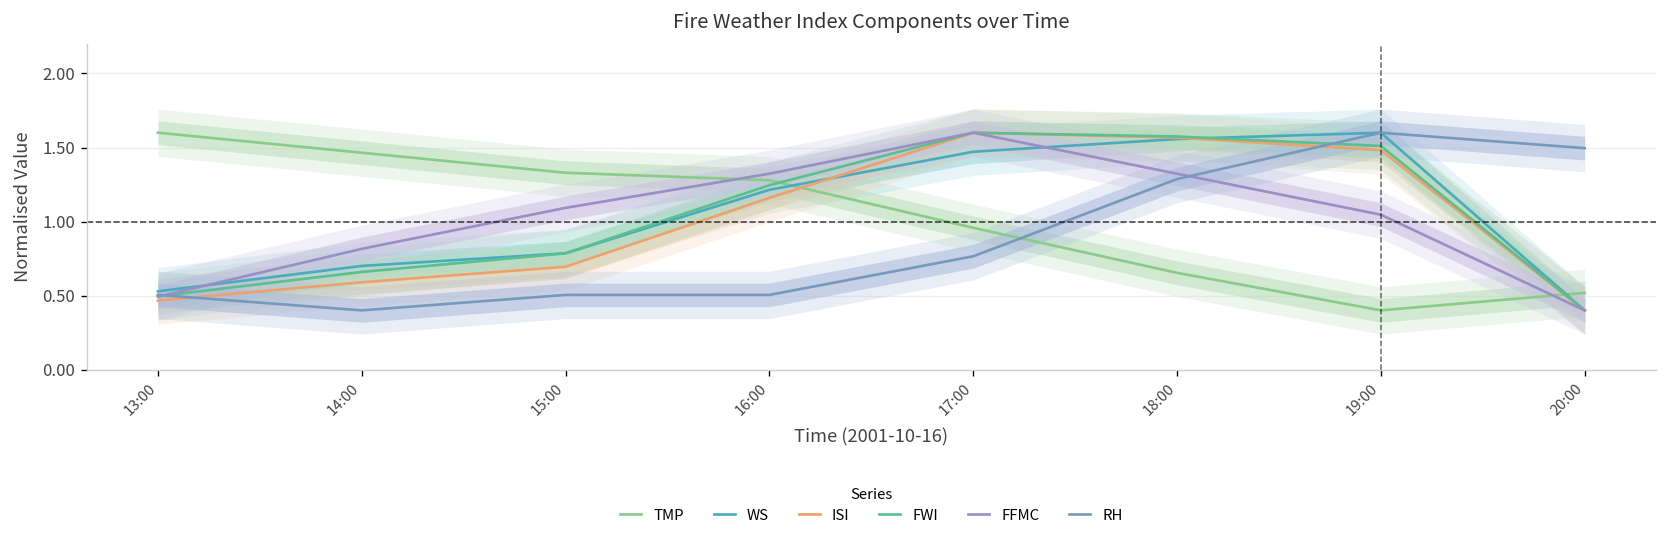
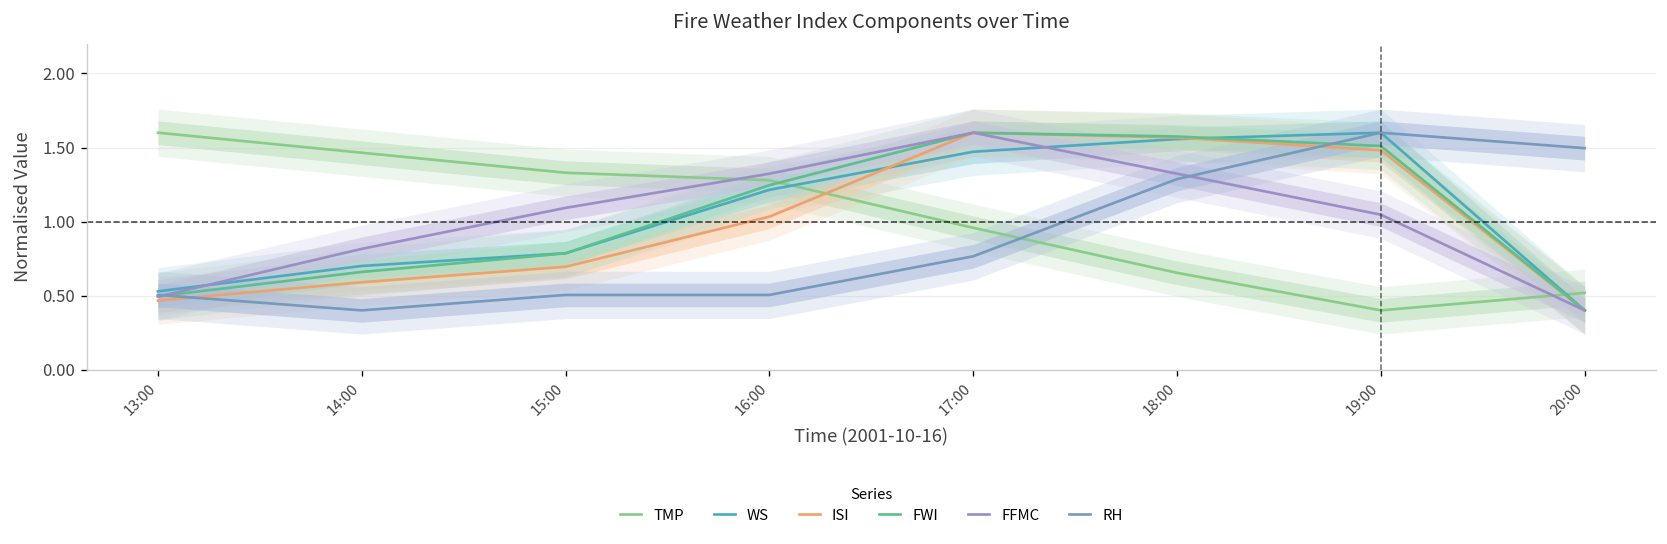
  {
    "ISI": {
      "13:00": 0.47,
      "14:00": 0.59,
      "15:00": 0.69,
-     "16:00": 1.16,
+     "16:00": 1.03,
      "19:00": 1.48
    }
  }
